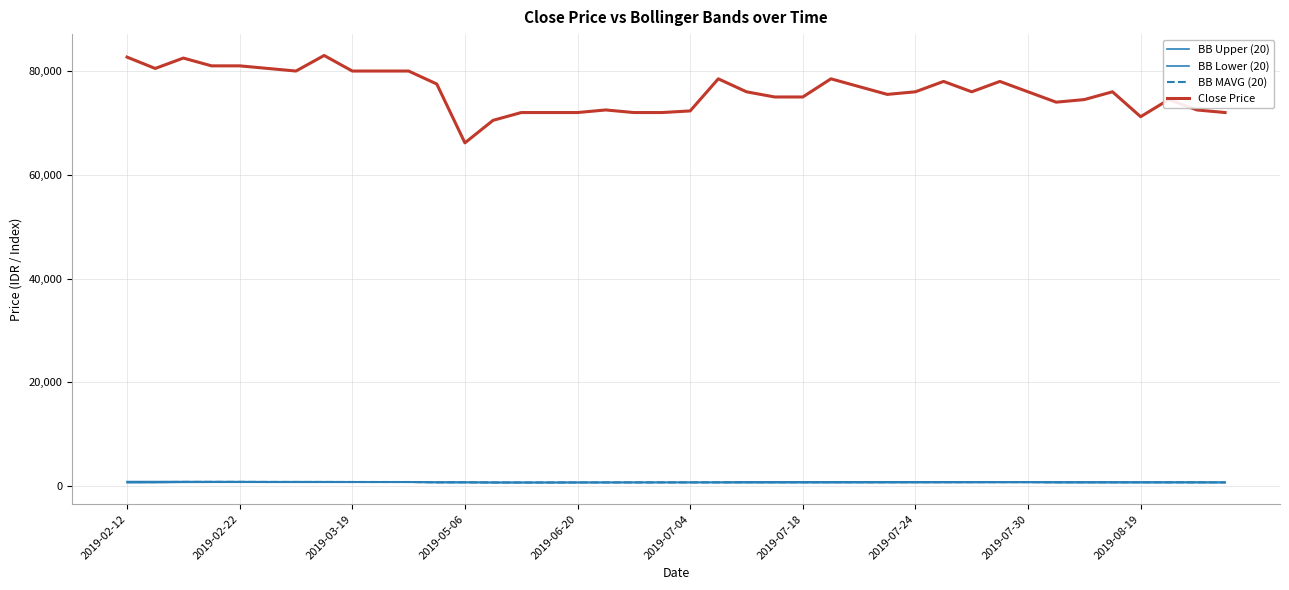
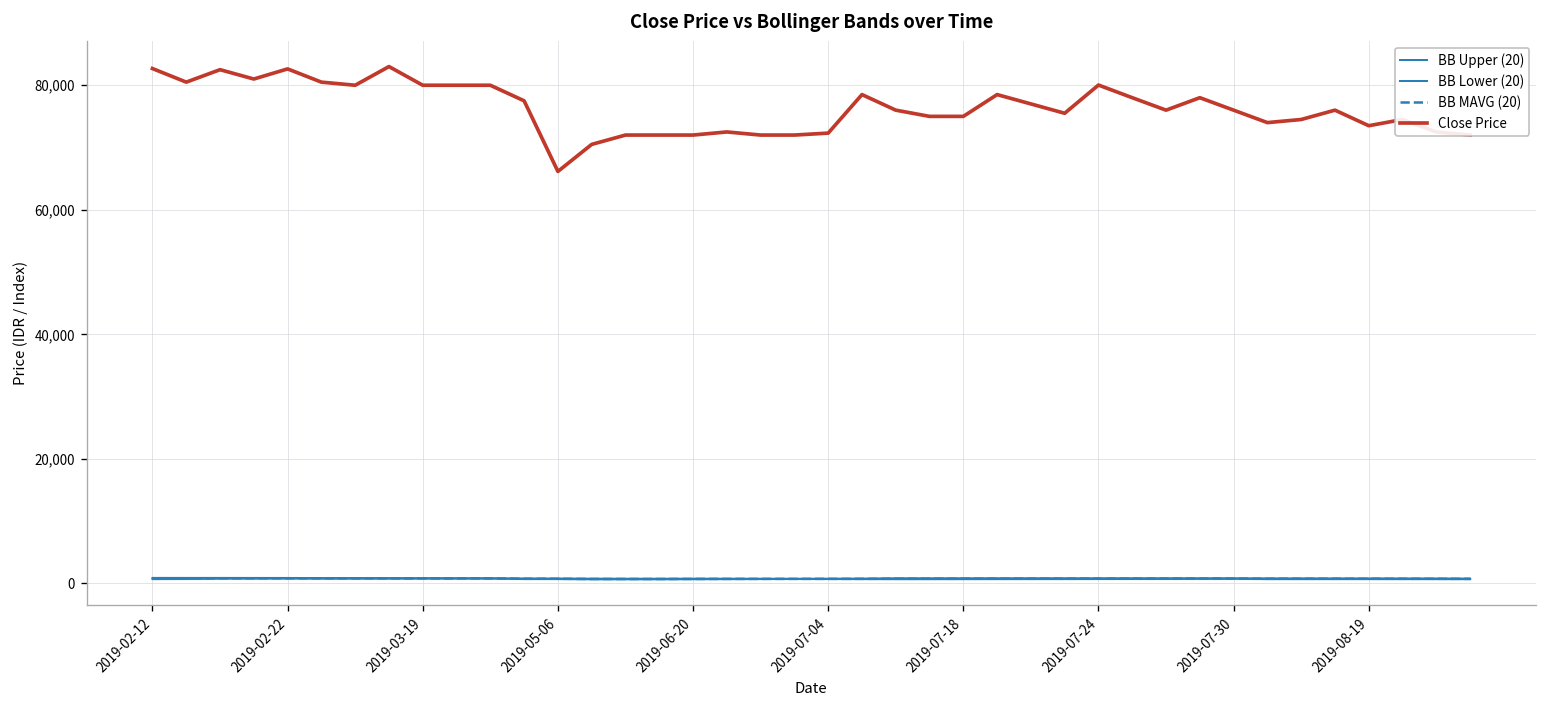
  {
    "Close Price": {
      "2019-02-12": "83,000",
-     "2019-02-22": "81,000",
+     "2019-02-22": "83,000",
      "2019-03-19": "80,000",
      "2019-05-06": "66,000",
      "2019-06-20": "72,000",
      "2019-07-04": "72,000",
      "2019-07-18": "75,000",
-     "2019-07-24": "76,000",
+     "2019-07-24": "80,000",
      "2019-07-30": "76,000",
-     "2019-08-19": "71,000"
+     "2019-08-19": "74,000"
    }
  }
